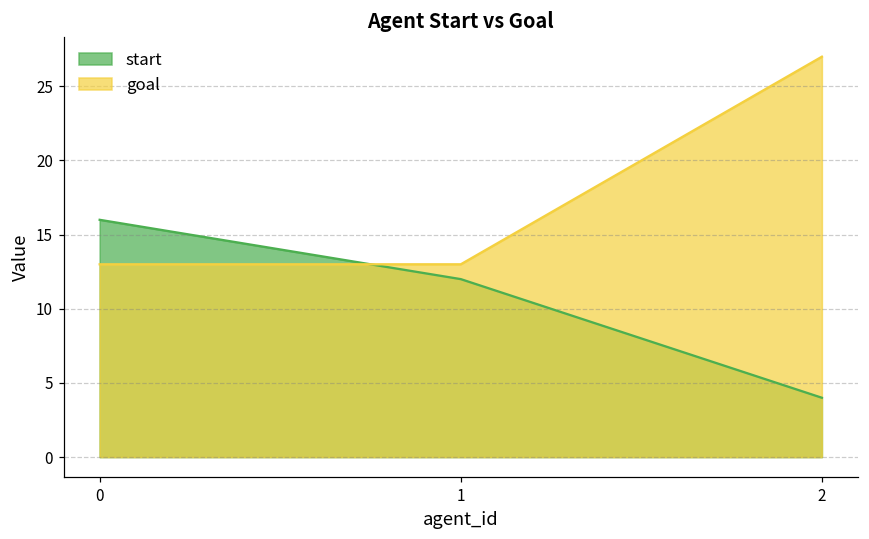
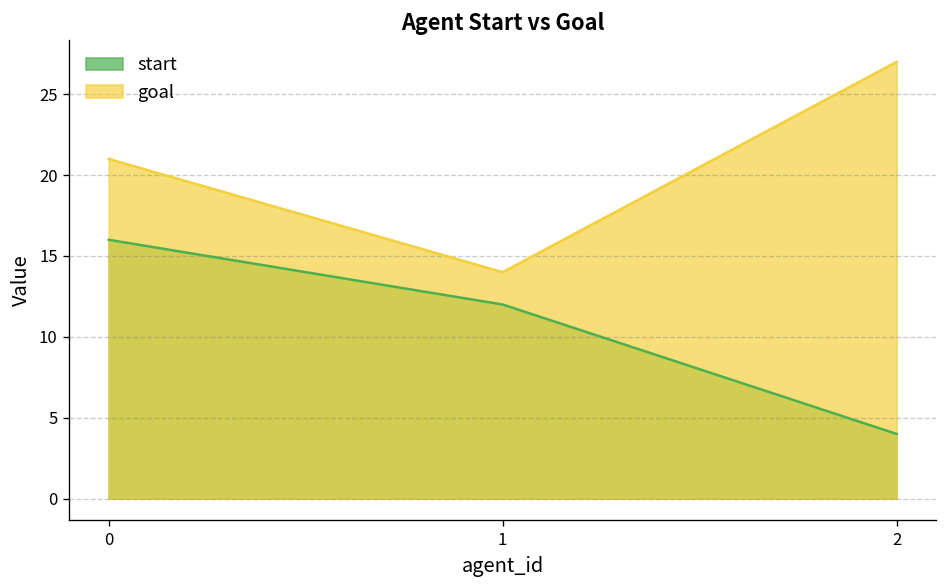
  {
    "start": {
      "0": 16,
      "1": 12,
      "2": 4
    },
    "goal": {
-     "0": 13,
-     "1": 13,
+     "0": 21,
+     "1": 14,
      "2": 27
    }
  }
